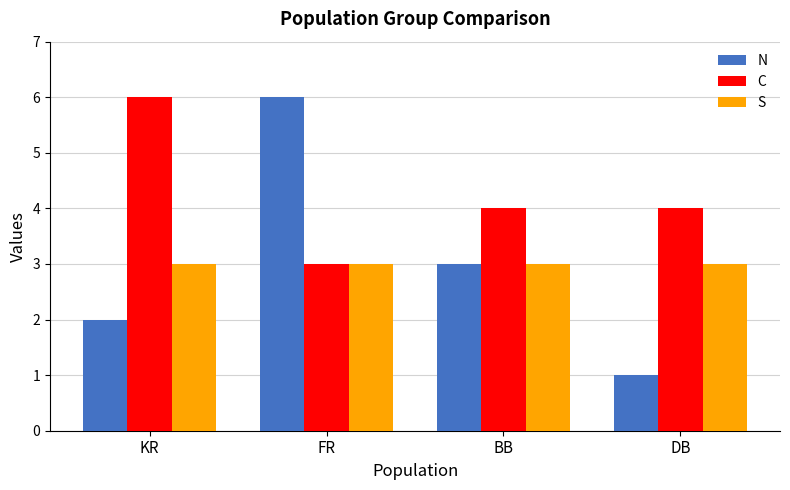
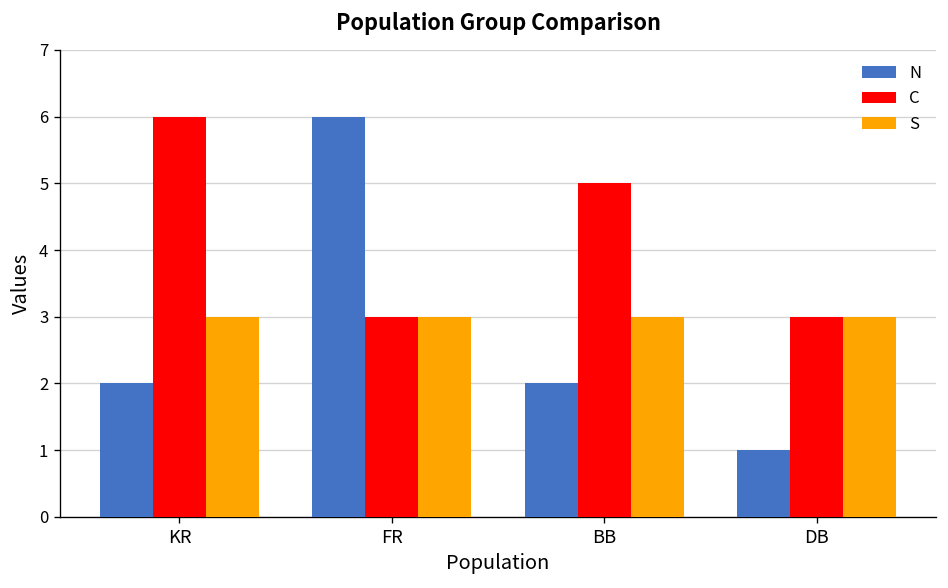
  {
    "N": {
      "KR": 2,
      "FR": 6,
-     "BB": 3,
+     "BB": 2,
      "DB": 1
    },
    "C": {
      "KR": 6,
      "FR": 3,
-     "BB": 4,
-     "DB": 4
+     "BB": 5,
+     "DB": 3
    },
    "S": {
      "KR": 3,
      "FR": 3,
      "BB": 3,
      "DB": 3
    }
  }
